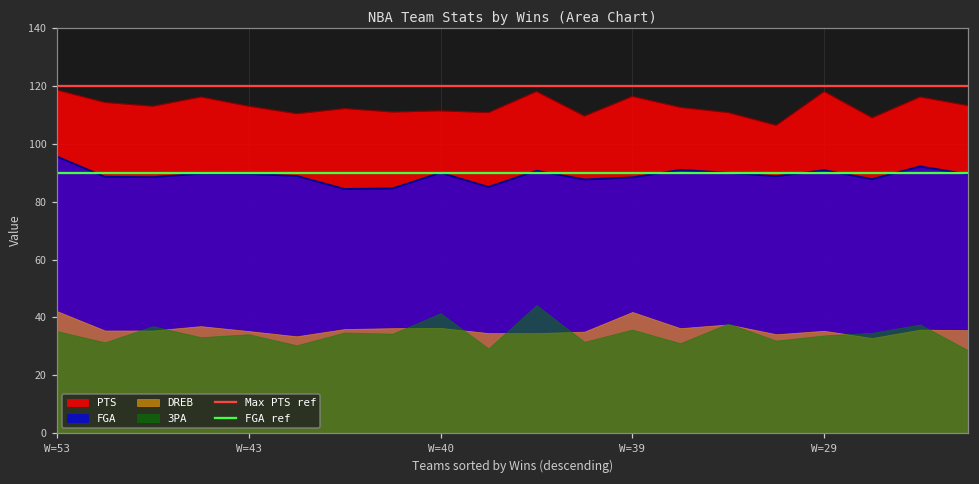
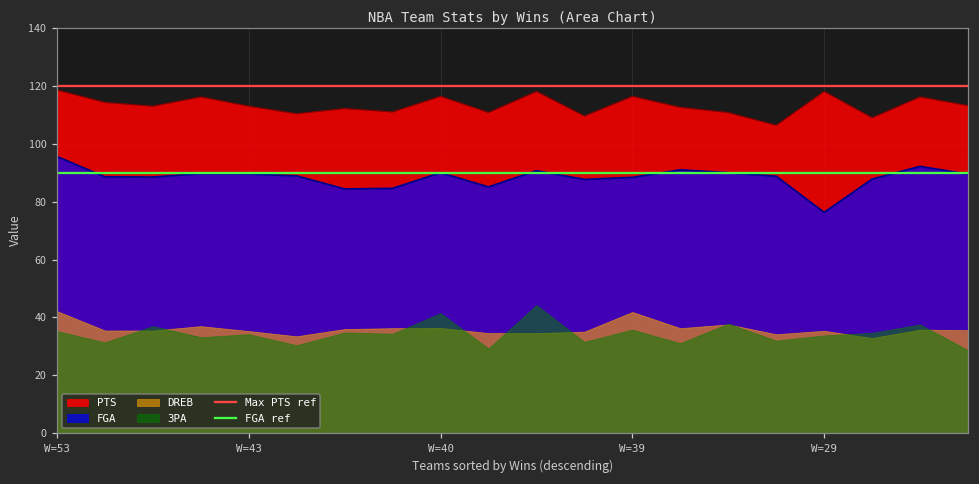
  {
    "PTS": {
      "W=53": 119,
      "W=43": 113,
-     "W=40": 111,
+     "W=40": 116,
      "W=39": 116,
      "W=29": 118
    },
    "FGA": {
      "W=53": 96,
      "W=43": 90,
      "W=40": 90,
      "W=39": 88,
-     "W=29": 91
+     "W=29": 76
    },
    "DREB": {
      "W=53": 42,
      "W=43": 35,
      "W=40": 36,
      "W=39": 42,
      "W=29": 35
    },
    "3PA": {
      "W=53": 35,
      "W=43": 34,
      "W=40": 42,
      "W=39": 36,
      "W=29": 34
    }
  }
